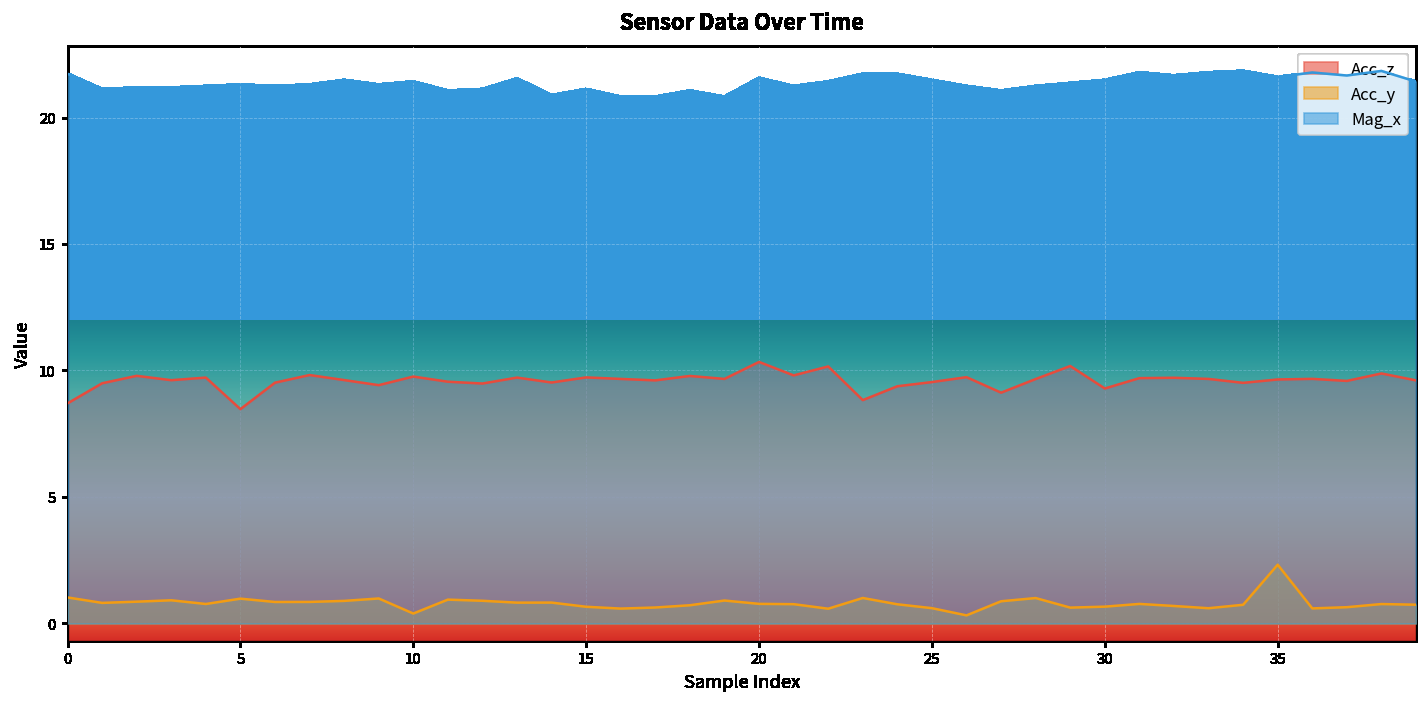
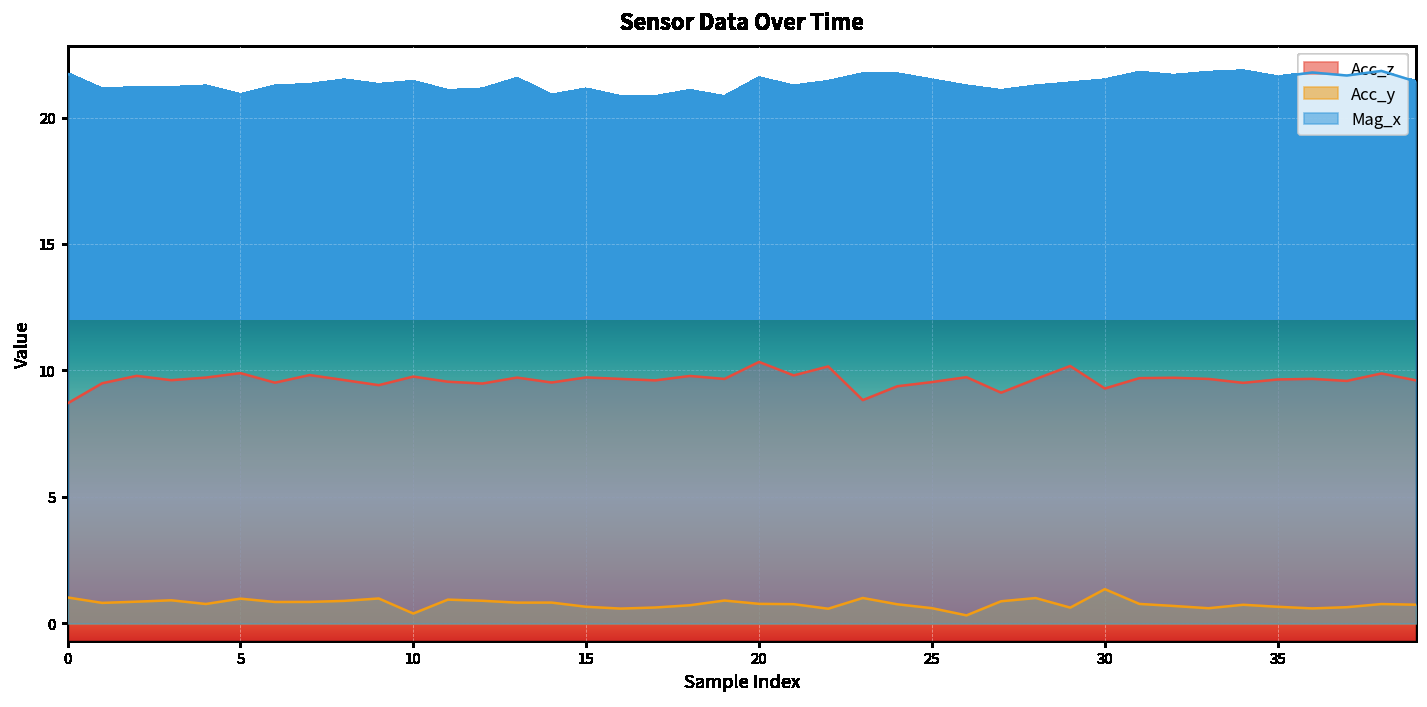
  {
    "Acc_z": {
      "0": 8.7,
-     "5": 8.5,
+     "5": 9.9,
      "10": 9.8,
      "15": 9.7,
      "20": 10.3,
      "25": 9.5,
      "30": 9.3,
      "35": 9.6
    },
    "Acc_y": {
      "0": 1.0,
      "5": 1.0,
      "10": 0.4,
      "15": 0.7,
      "20": 0.8,
      "25": 0.6,
-     "30": 0.7,
-     "35": 2.3
+     "30": 1.4,
+     "35": 0.7
    },
    "Mag_x": {
      "0": 21.7,
-     "5": 21.3,
+     "5": 20.9,
      "10": 21.4,
      "15": 21.1,
      "20": 21.6,
      "25": 21.5,
      "30": 21.5,
      "35": 21.6
    }
  }
